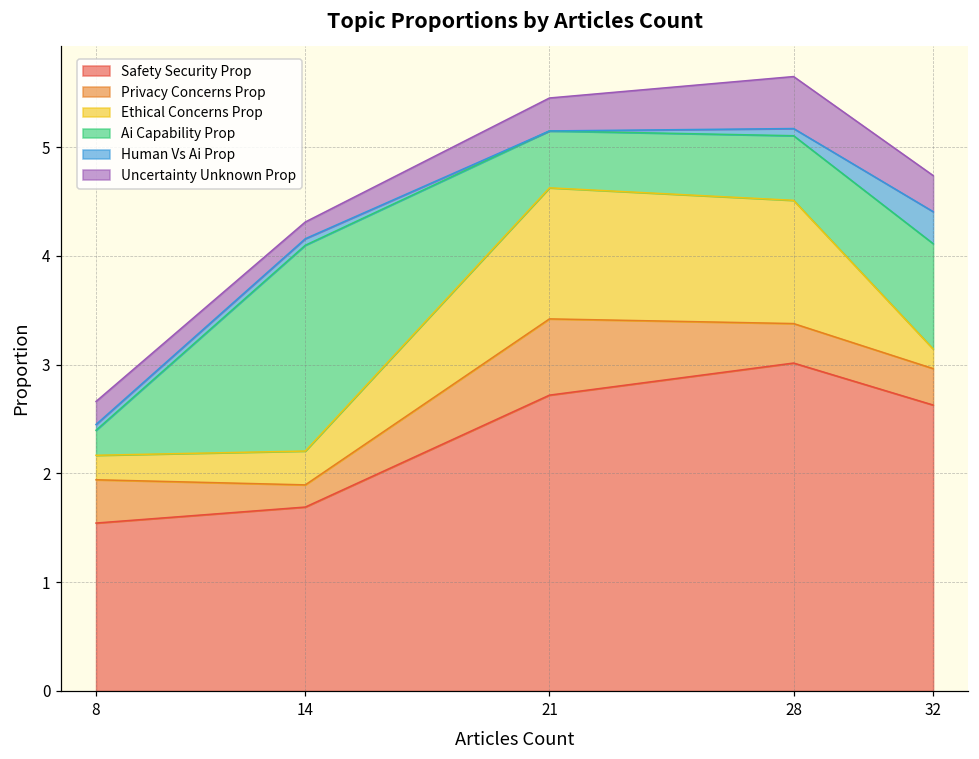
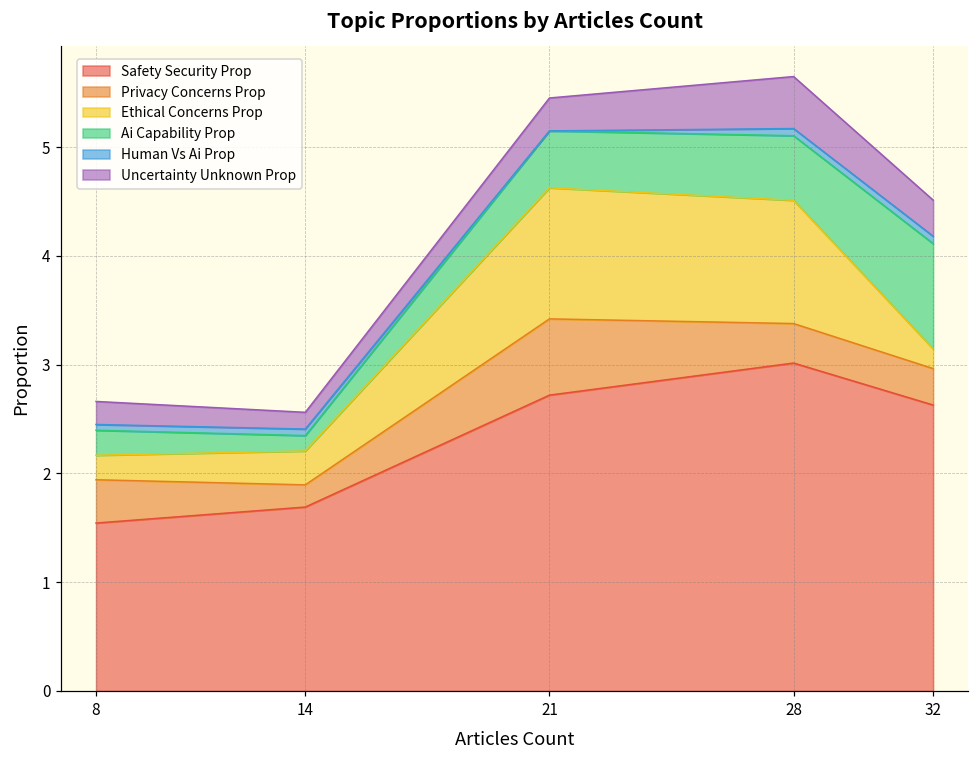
  {
    "Ethical Concerns Prop": {
      "8": 0.2,
      "14": 0.3,
      "21": 1.2,
      "28": 1.1,
      "32": 0.2
    },
    "Ai Capability Prop": {
      "8": 0.2,
-     "14": 1.9,
+     "14": 0.1,
      "28": 0.6,
      "32": 1.0
    },
    "Human Vs Ai Prop": {
      "8": 0.1,
      "14": 0.1,
      "28": 0.1,
-     "32": 0.3
+     "32": 0.1
    },
    "Uncertainty Unknown Prop": {
      "8": 0.2,
      "14": 0.2,
      "21": 0.3,
      "28": 0.5,
      "32": 0.3
    }
  }
